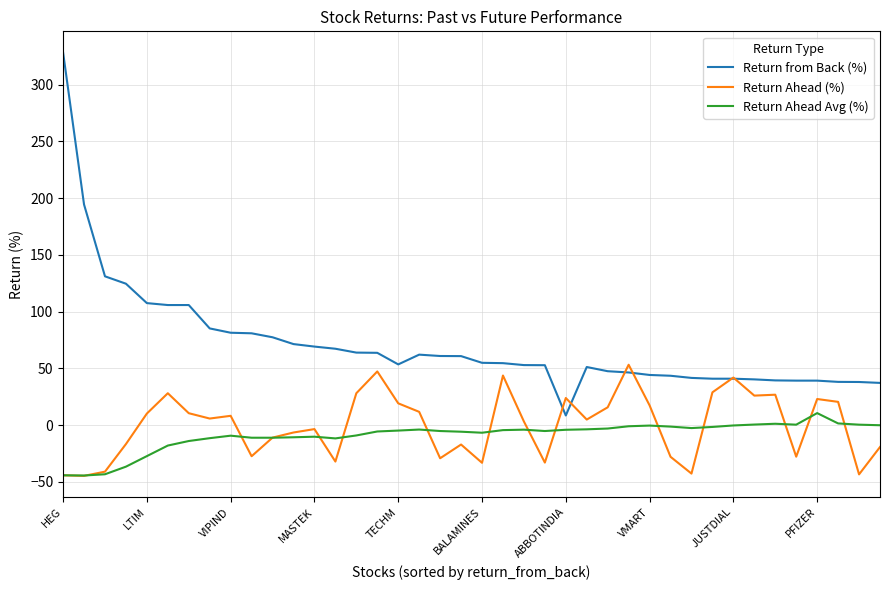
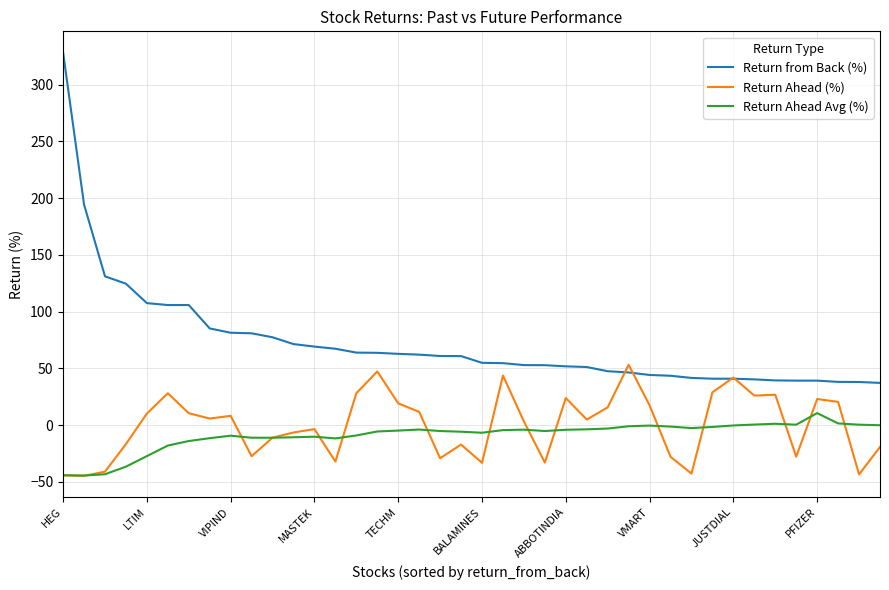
  {
    "Return from Back (%)": {
      "HEG": 328,
      "LTIM": 108,
      "VIPIND": 81,
      "MASTEK": 69,
-     "TECHM": 54,
+     "TECHM": 63,
      "BALAMINES": 55,
-     "ABBOTINDIA": 9,
+     "ABBOTINDIA": 52,
      "VMART": 44,
      "PFIZER": 39
    },
    "Return Ahead (%)": {
      "LTIM": 10,
      "VIPIND": 8,
      "MASTEK": -4,
      "TECHM": 19,
      "BALAMINES": -33,
      "ABBOTINDIA": 24,
      "VMART": 17,
      "PFIZER": 23
    },
    "Return Ahead Avg (%)": {
      "LTIM": -27,
      "VIPIND": -9,
      "MASTEK": -10,
      "TECHM": -5,
      "BALAMINES": -7,
      "ABBOTINDIA": -4,
      "VMART": 0,
      "JUSTDIAL": 0,
      "PFIZER": 11
    }
  }
